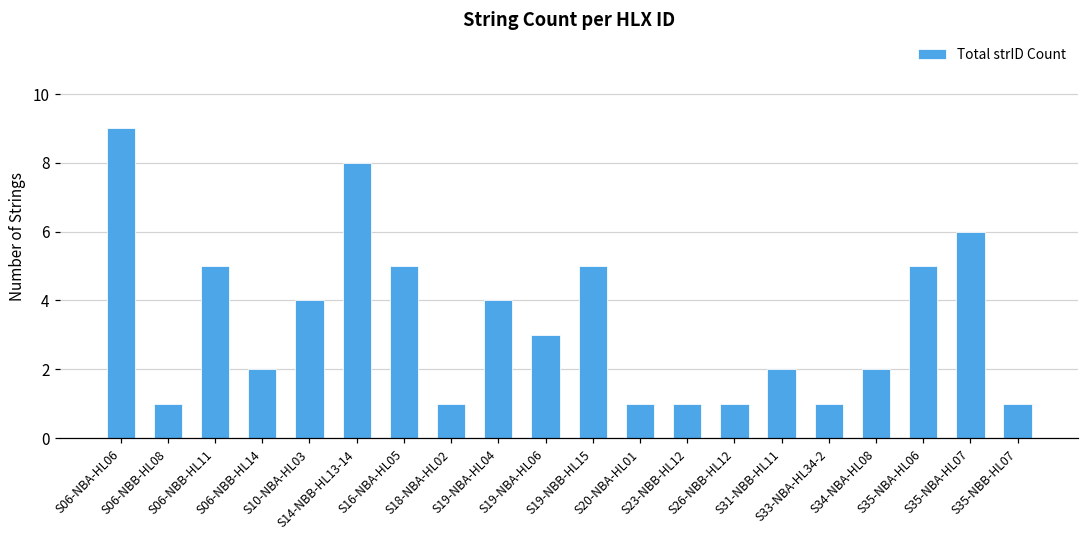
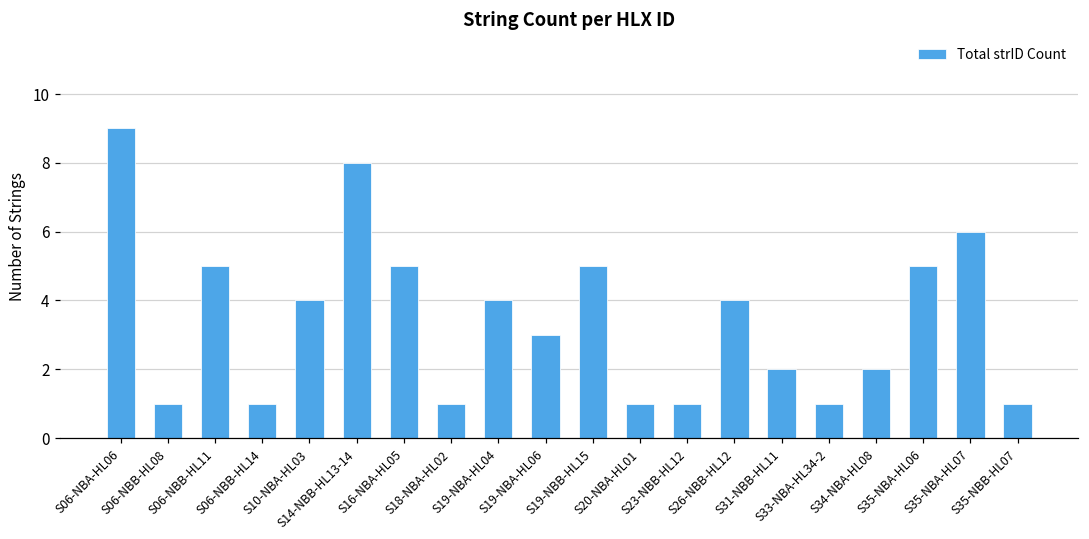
  {
    "S06-NBA-HL06": 9,
    "S06-NBB-HL08": 1,
    "S06-NBB-HL11": 5,
-   "S06-NBB-HL14": 2,
+   "S06-NBB-HL14": 1,
    "S10-NBA-HL03": 4,
    "S14-NBB-HL13-14": 8,
    "S16-NBA-HL05": 5,
    "S18-NBA-HL02": 1,
    "S19-NBA-HL04": 4,
    "S19-NBA-HL06": 3,
    "S19-NBB-HL15": 5,
    "S20-NBA-HL01": 1,
    "S23-NBB-HL12": 1,
-   "S26-NBB-HL12": 1,
+   "S26-NBB-HL12": 4,
    "S31-NBB-HL11": 2,
    "S33-NBA-HL34-2": 1,
    "S34-NBA-HL08": 2,
    "S35-NBA-HL06": 5,
    "S35-NBA-HL07": 6,
    "S35-NBB-HL07": 1
  }
